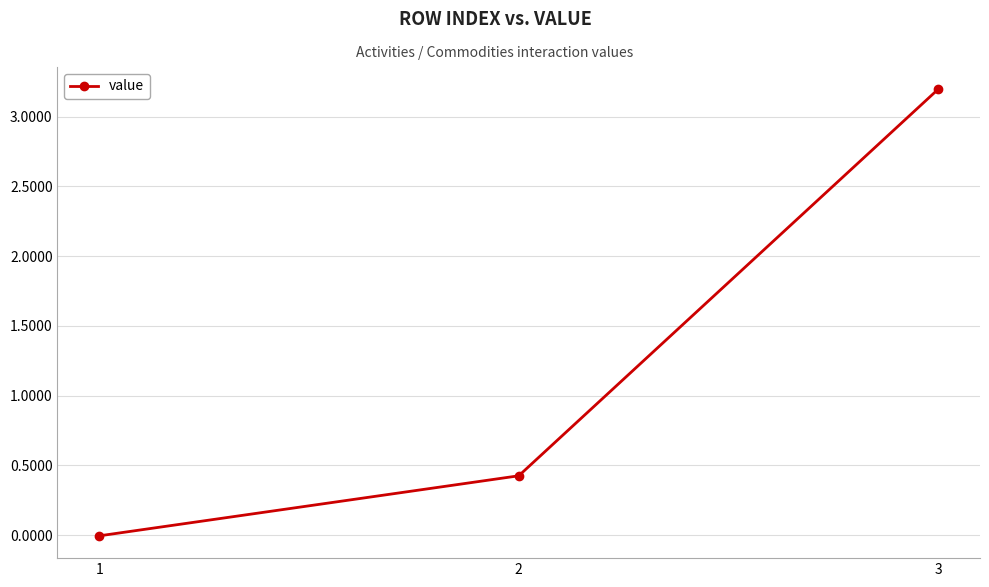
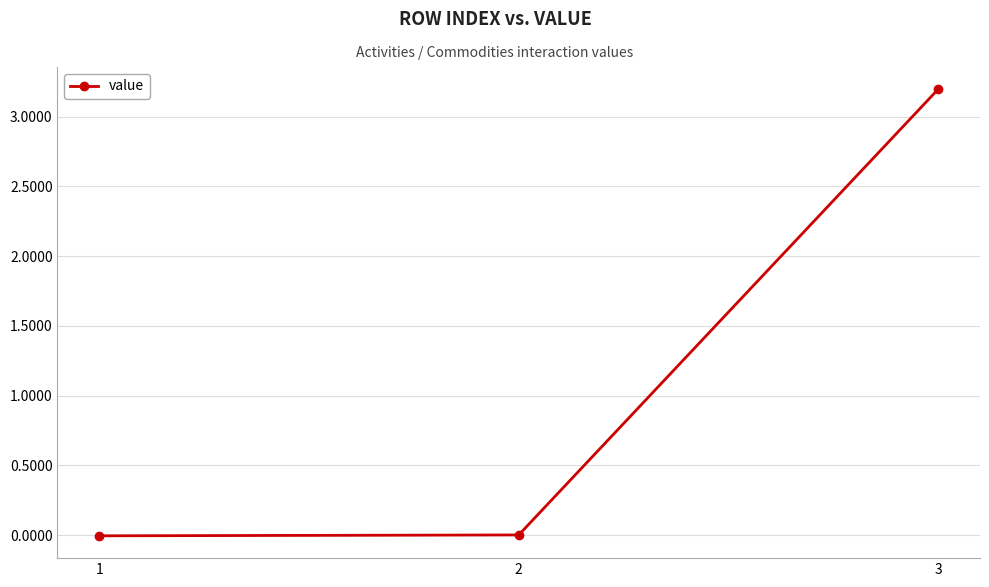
  {
    "1": -0.01,
-   "2": 0.42,
+   "2": 0.00,
    "3": 3.20
  }
